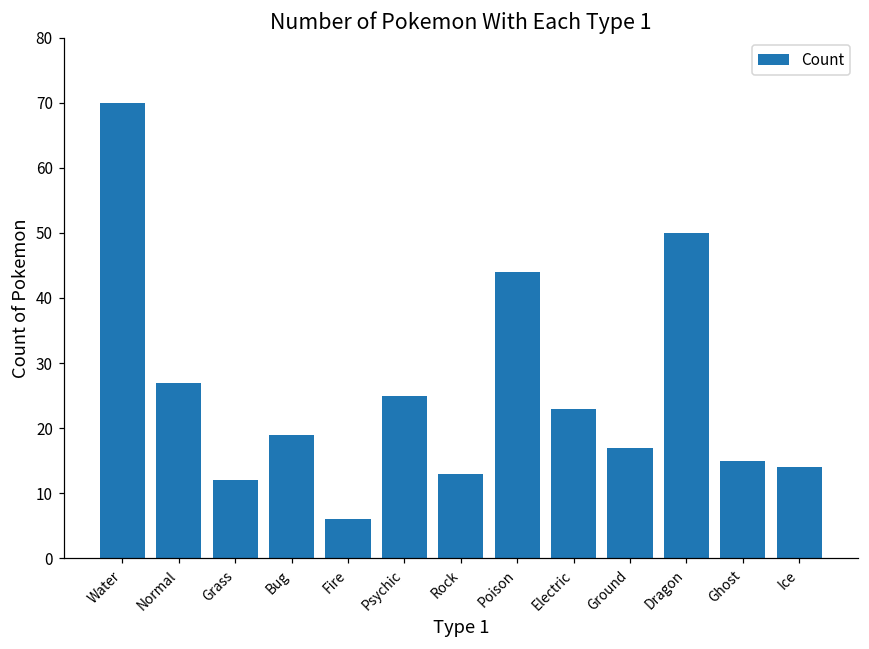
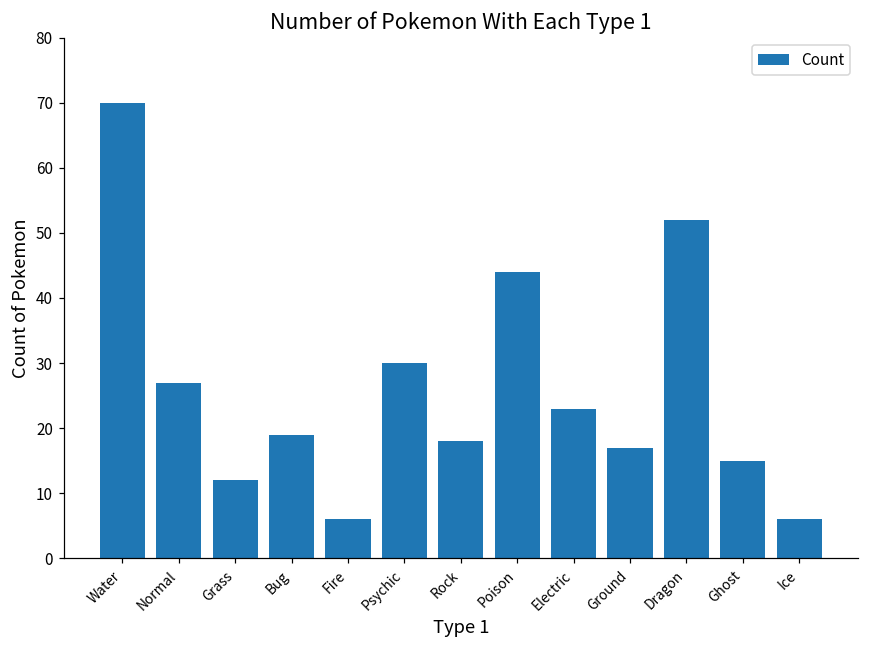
  {
    "Water": 70,
    "Normal": 27,
    "Grass": 12,
    "Bug": 19,
    "Fire": 6,
-   "Psychic": 25,
-   "Rock": 13,
+   "Psychic": 30,
+   "Rock": 18,
    "Poison": 44,
    "Electric": 23,
    "Ground": 17,
-   "Dragon": 50,
+   "Dragon": 52,
    "Ghost": 15,
-   "Ice": 14
+   "Ice": 6
  }
